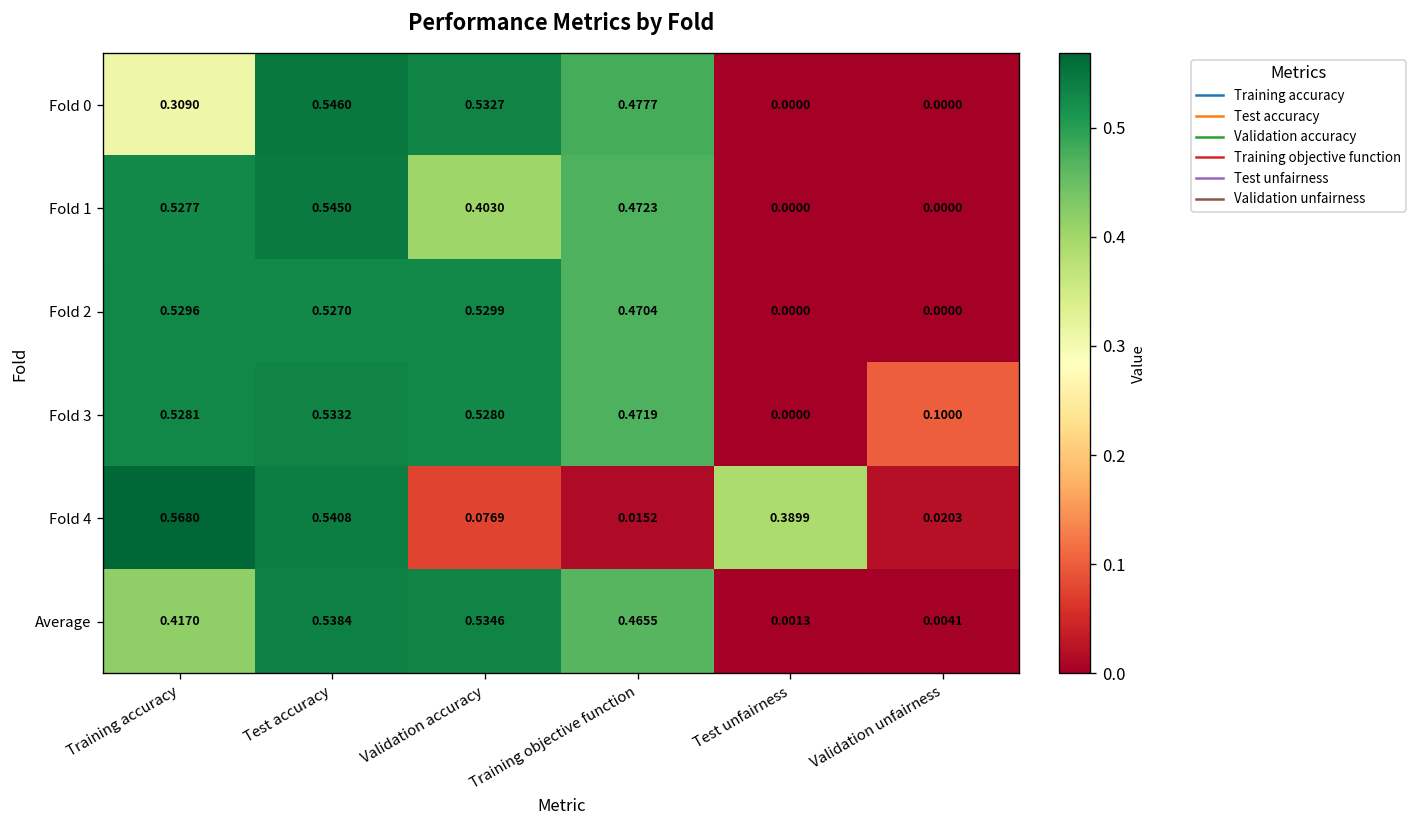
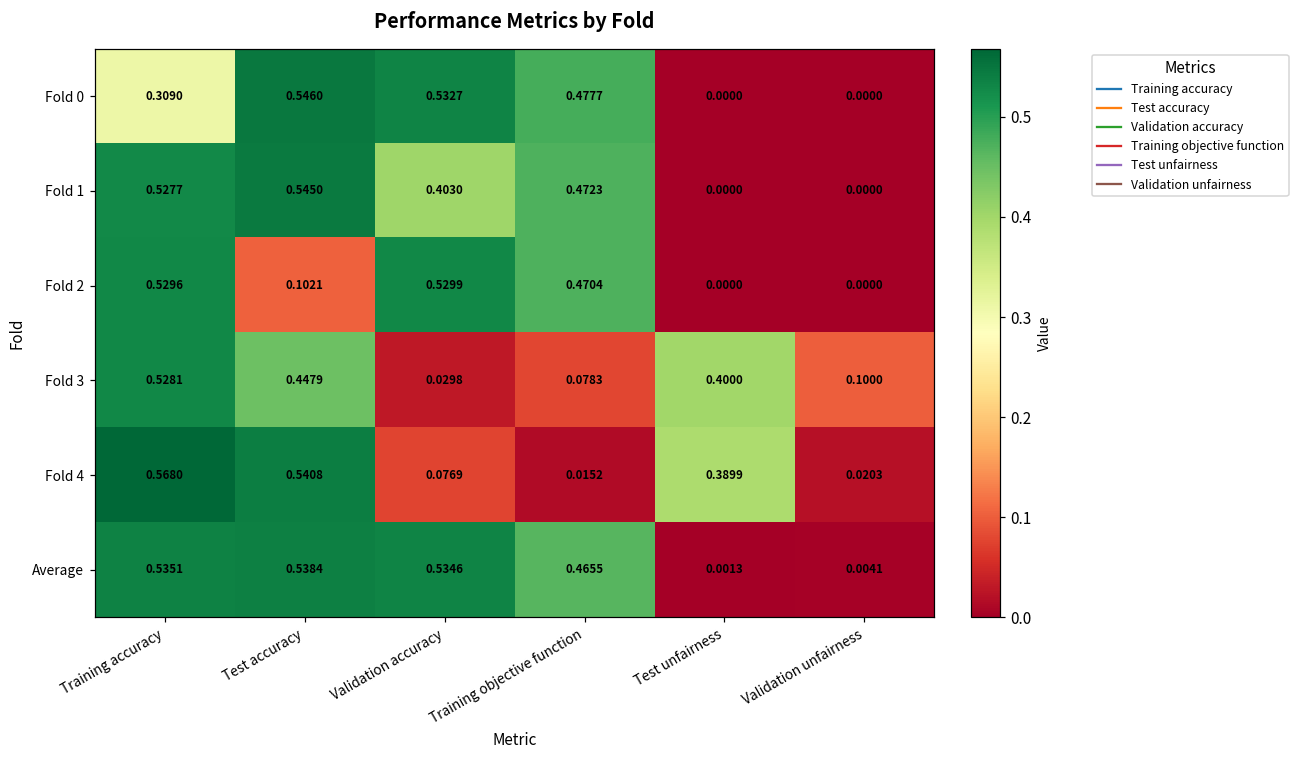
  {
    "Fold 0": {
      "Training accuracy": 0.3090,
      "Test accuracy": 0.5460,
      "Validation accuracy": 0.5327,
      "Training objective function": 0.4777,
      "Test unfairness": 0.0000,
      "Validation unfairness": 0.0000
    },
    "Fold 1": {
      "Training accuracy": 0.5277,
      "Test accuracy": 0.5450,
      "Validation accuracy": 0.4030,
      "Training objective function": 0.4723,
      "Test unfairness": 0.0000,
      "Validation unfairness": 0.0000
    },
    "Fold 2": {
      "Training accuracy": 0.5296,
-     "Test accuracy": 0.5270,
+     "Test accuracy": 0.1021,
      "Validation accuracy": 0.5299,
      "Training objective function": 0.4704,
      "Test unfairness": 0.0000,
      "Validation unfairness": 0.0000
    },
    "Fold 3": {
      "Training accuracy": 0.5281,
-     "Test accuracy": 0.5332,
-     "Validation accuracy": 0.5280,
-     "Training objective function": 0.4719,
-     "Test unfairness": 0.0000,
+     "Test accuracy": 0.4479,
+     "Validation accuracy": 0.0298,
+     "Training objective function": 0.0783,
+     "Test unfairness": 0.4000,
      "Validation unfairness": 0.1000
    },
    "Fold 4": {
      "Training accuracy": 0.5680,
      "Test accuracy": 0.5408,
      "Validation accuracy": 0.0769,
      "Training objective function": 0.0152,
      "Test unfairness": 0.3899,
      "Validation unfairness": 0.0203
    },
    "Average": {
-     "Training accuracy": 0.4170,
+     "Training accuracy": 0.5351,
      "Test accuracy": 0.5384,
      "Validation accuracy": 0.5346,
      "Training objective function": 0.4655,
      "Test unfairness": 0.0013,
      "Validation unfairness": 0.0041
    }
  }
